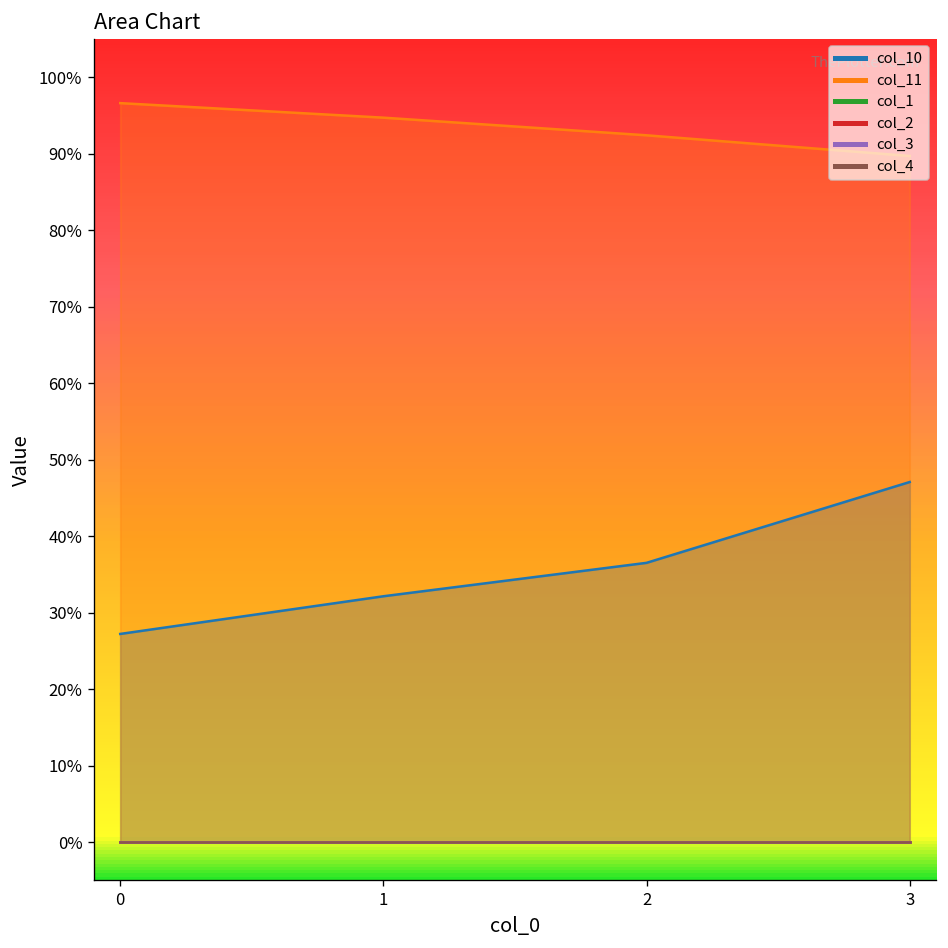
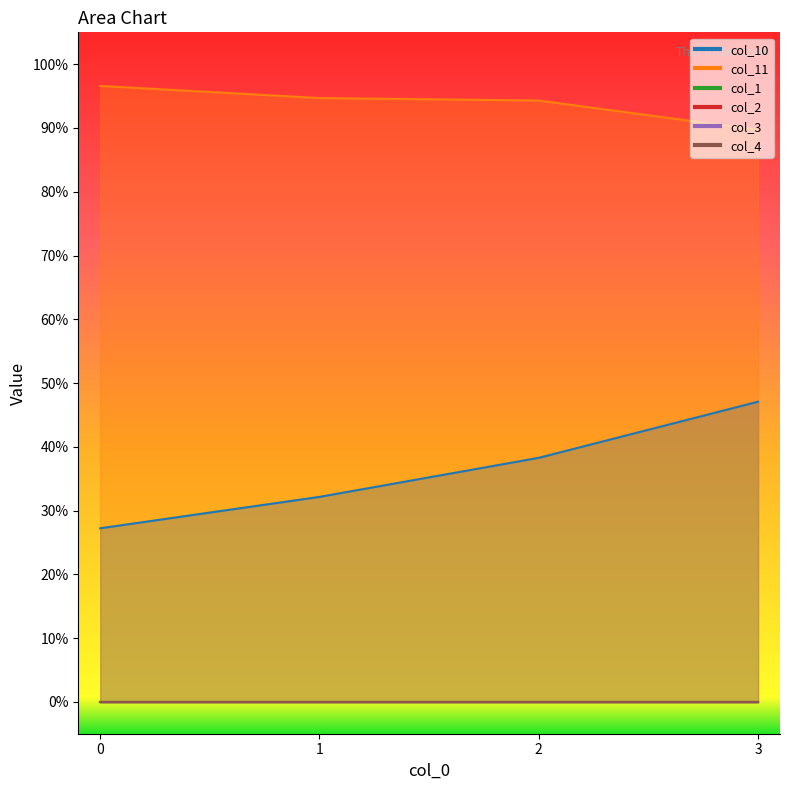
  {
    "col_10": {
      "0": "27%",
      "1": "32%",
-     "2": "37%",
+     "2": "38%",
      "3": "47%"
    },
    "col_11": {
      "0": "97%",
      "1": "95%",
-     "2": "92%"
+     "2": "94%"
    },
    "col_4": {
      "0": "0%",
      "1": "0%",
      "2": "0%",
      "3": "0%"
    }
  }
